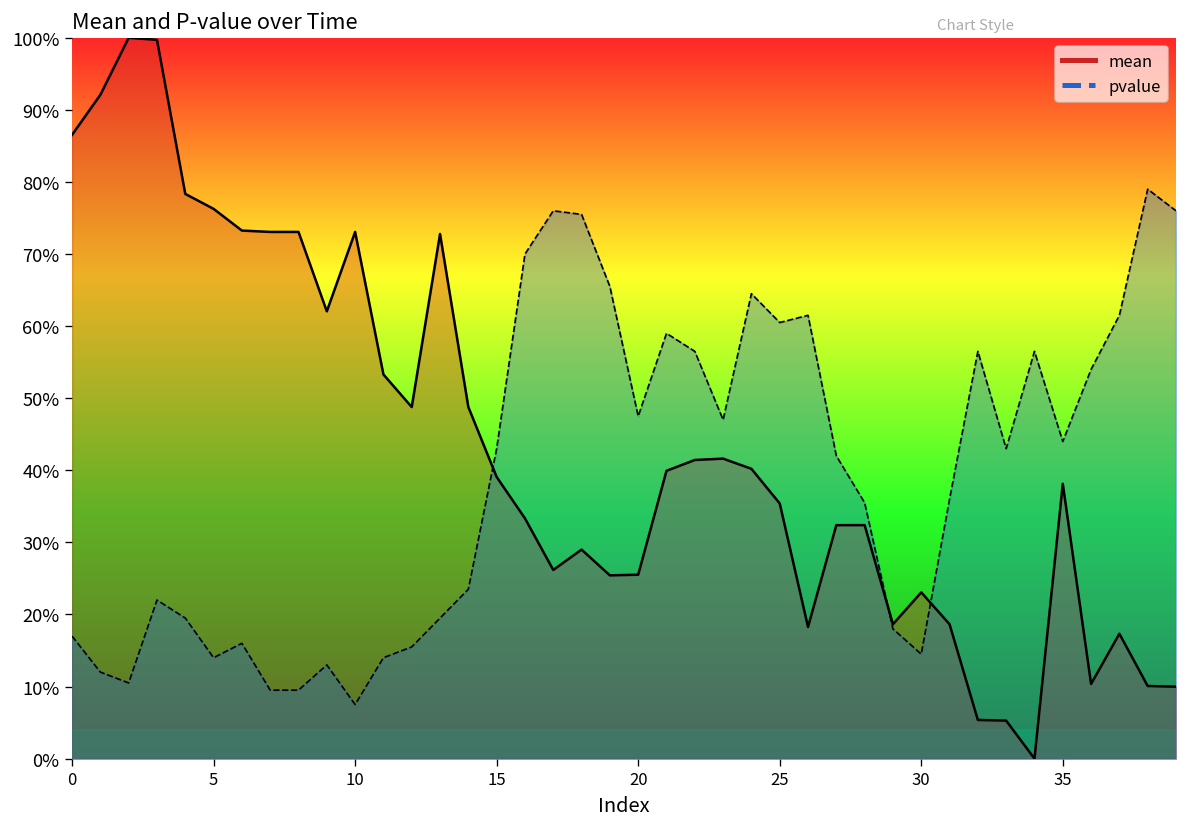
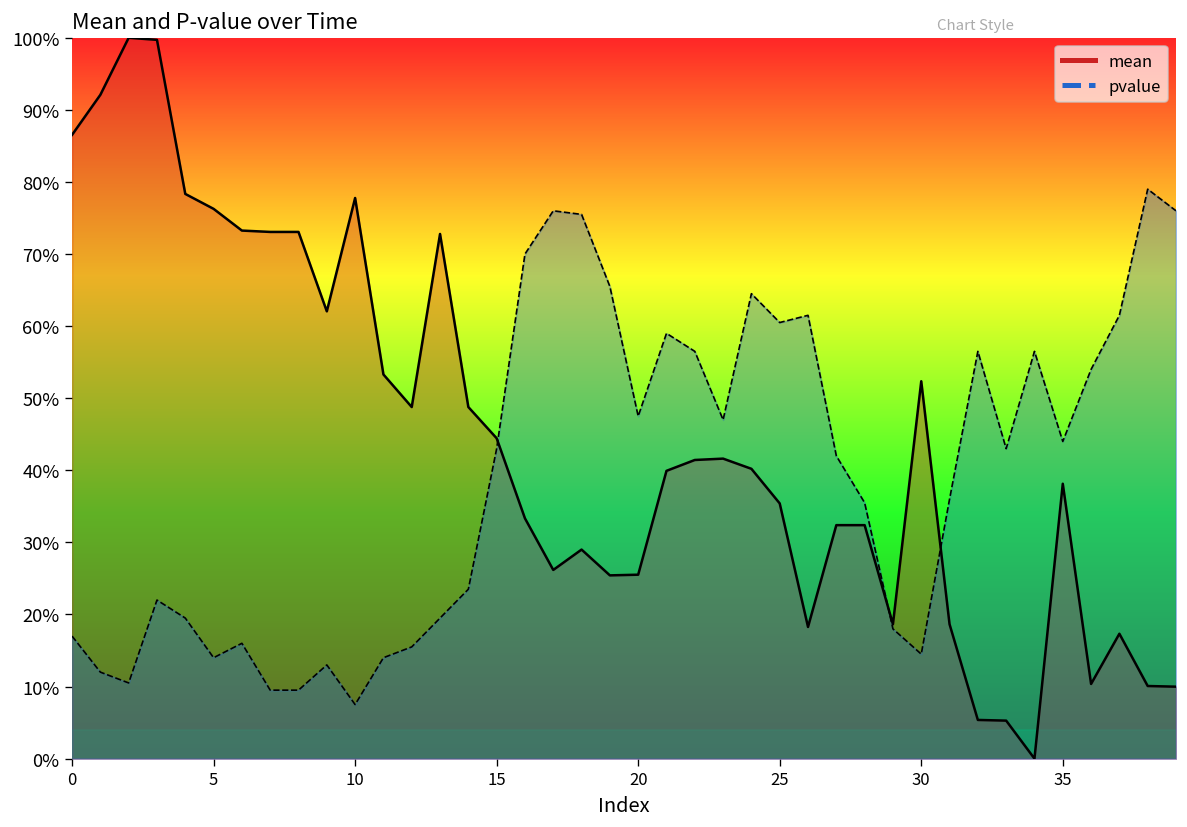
  {
    "mean": {
      "0": "87%",
      "5": "76%",
-     "10": "73%",
-     "15": "39%",
+     "10": "78%",
+     "15": "44%",
      "20": "26%",
      "25": "35%",
-     "30": "23%",
+     "30": "52%",
      "35": "38%"
    },
    "pvalue": {
      "0": "17%",
      "5": "14%",
      "10": "8%",
      "15": "43%",
      "20": "48%",
      "25": "61%",
      "30": "14%",
      "35": "44%"
    }
  }
